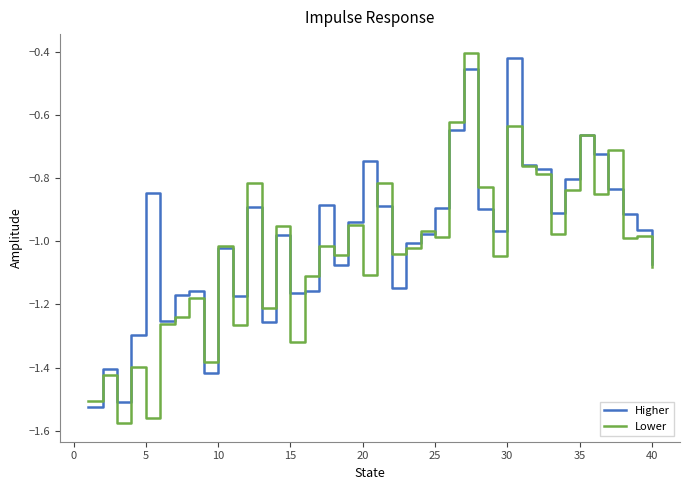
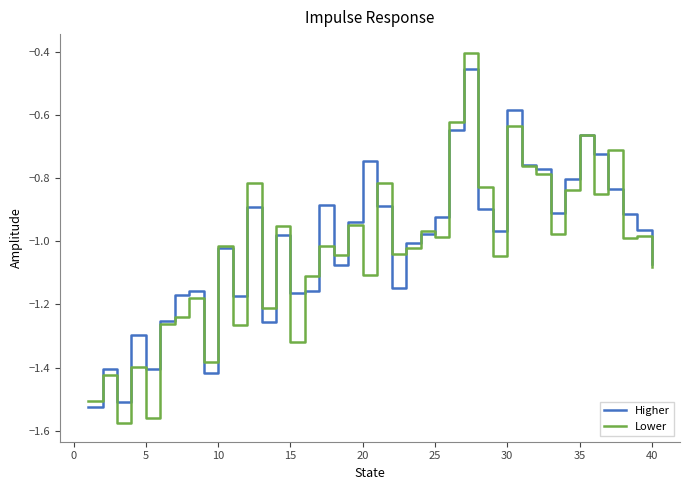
  {
    "Higher": {
-     "5": -0.85,
+     "5": -1.41,
      "15": -1.16,
      "20": -0.74,
-     "25": -0.89,
-     "30": -0.42,
+     "25": -0.92,
+     "30": -0.58,
      "40": -1.07
    },
    "Lower": {
      "5": -1.56,
      "15": -1.32,
      "20": -1.11,
      "25": -0.99,
      "30": -0.64,
      "40": -1.08
    }
  }
